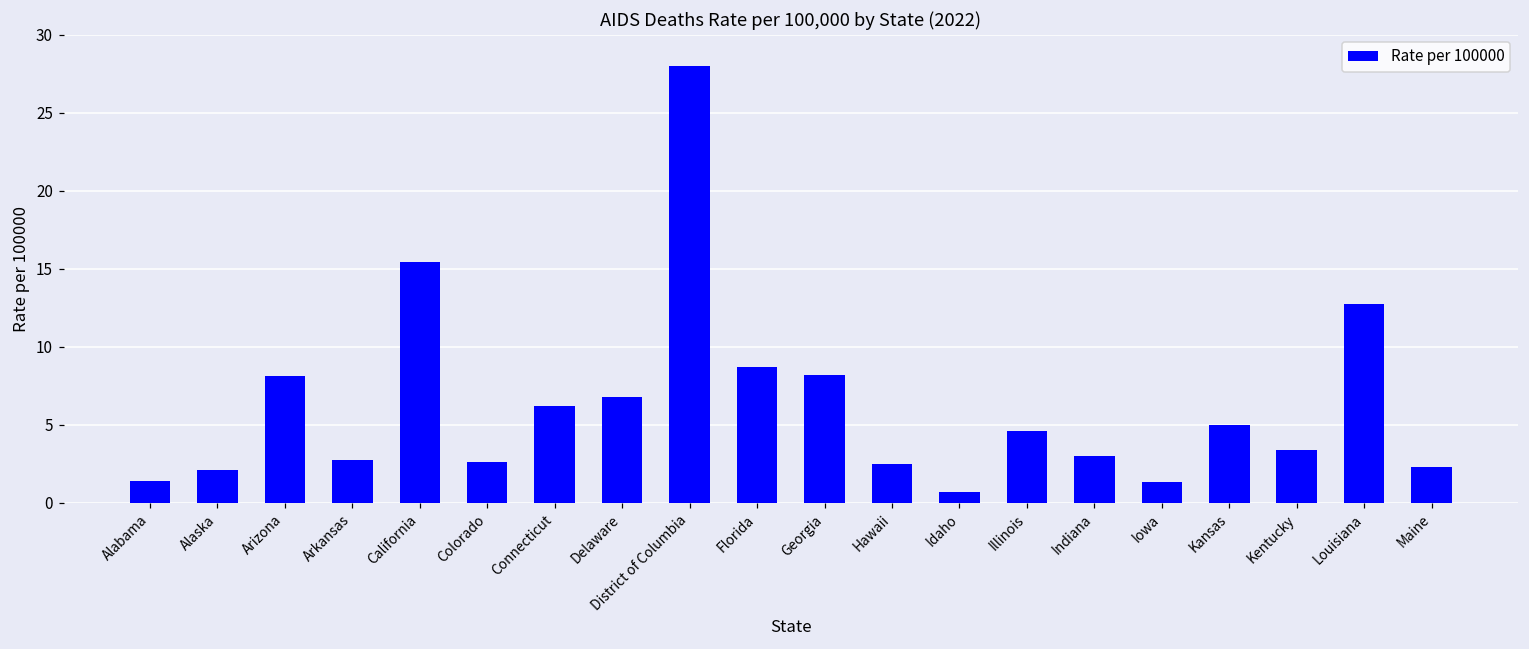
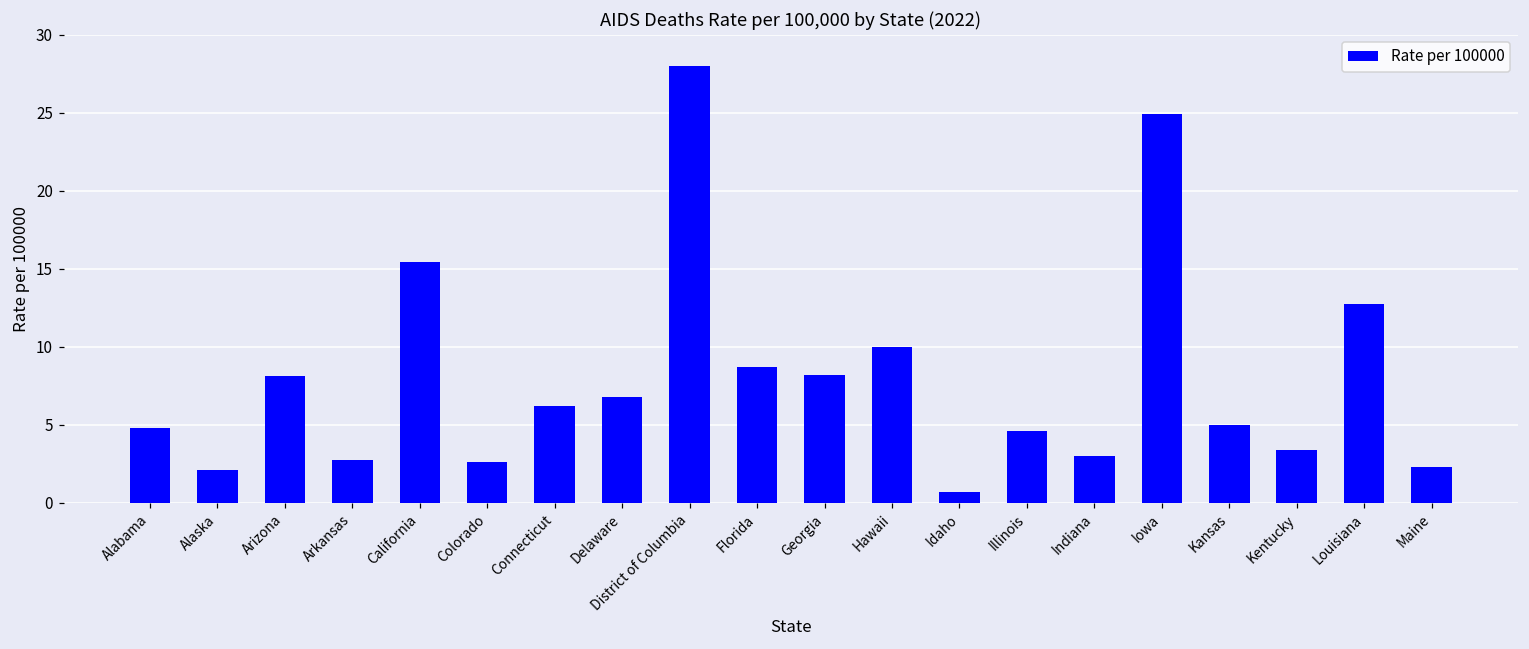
  {
-   "Alabama": 1.4,
+   "Alabama": 4.8,
    "Alaska": 2.1,
    "Arizona": 8.1,
    "Arkansas": 2.7,
    "California": 15.4,
    "Colorado": 2.6,
    "Connecticut": 6.2,
    "Delaware": 6.8,
    "District of Columbia": 28.0,
    "Florida": 8.7,
    "Georgia": 8.2,
-   "Hawaii": 2.5,
+   "Hawaii": 10.0,
    "Idaho": 0.7,
    "Illinois": 4.6,
    "Indiana": 3.0,
-   "Iowa": 1.3,
+   "Iowa": 24.9,
    "Kansas": 5.0,
    "Kentucky": 3.4,
    "Louisiana": 12.7,
    "Maine": 2.3
  }
